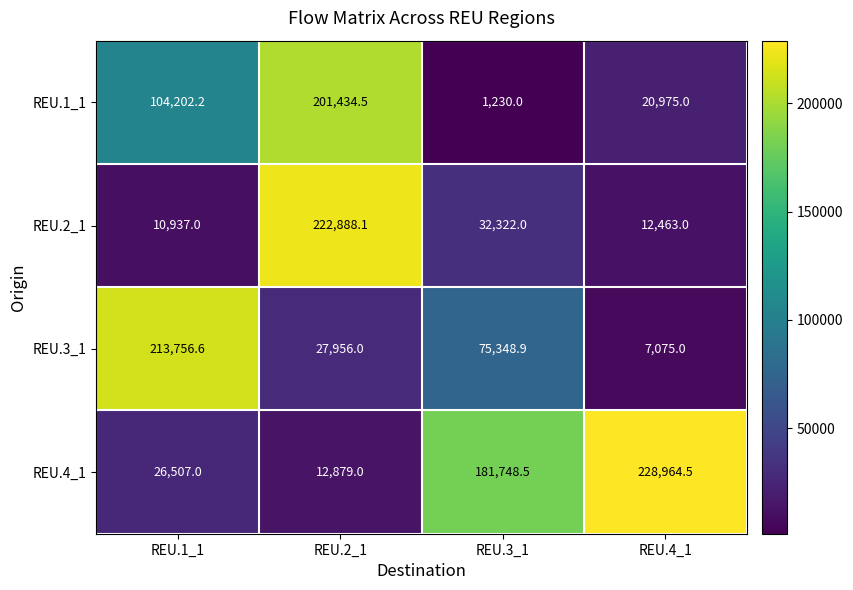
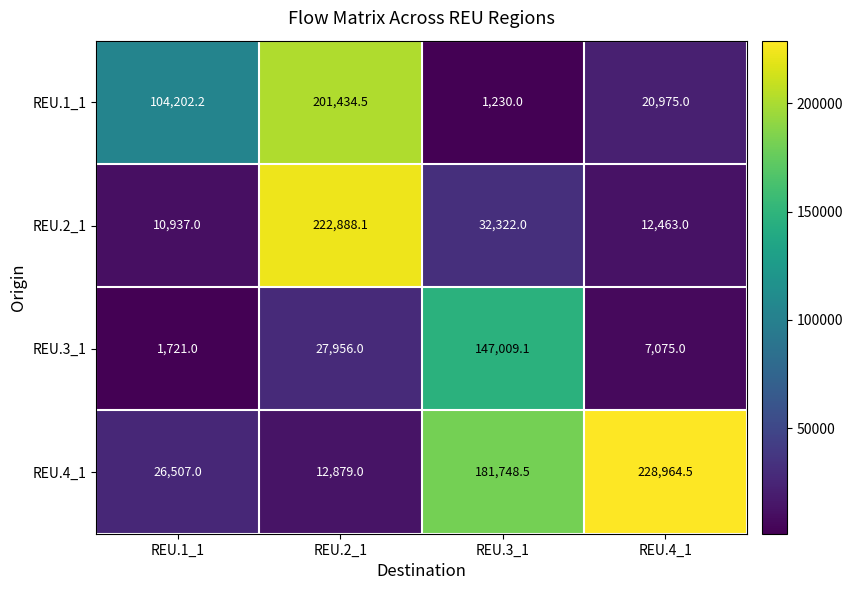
  {
    "REU.1_1": {
      "REU.1_1": "104,202.2",
      "REU.2_1": "201,434.5",
      "REU.3_1": "1,230.0",
      "REU.4_1": "20,975.0"
    },
    "REU.2_1": {
      "REU.1_1": "10,937.0",
      "REU.2_1": "222,888.1",
      "REU.3_1": "32,322.0",
      "REU.4_1": "12,463.0"
    },
    "REU.3_1": {
-     "REU.1_1": "213,756.6",
+     "REU.1_1": "1,721.0",
      "REU.2_1": "27,956.0",
-     "REU.3_1": "75,348.9",
+     "REU.3_1": "147,009.1",
      "REU.4_1": "7,075.0"
    },
    "REU.4_1": {
      "REU.1_1": "26,507.0",
      "REU.2_1": "12,879.0",
      "REU.3_1": "181,748.5",
      "REU.4_1": "228,964.5"
    }
  }
